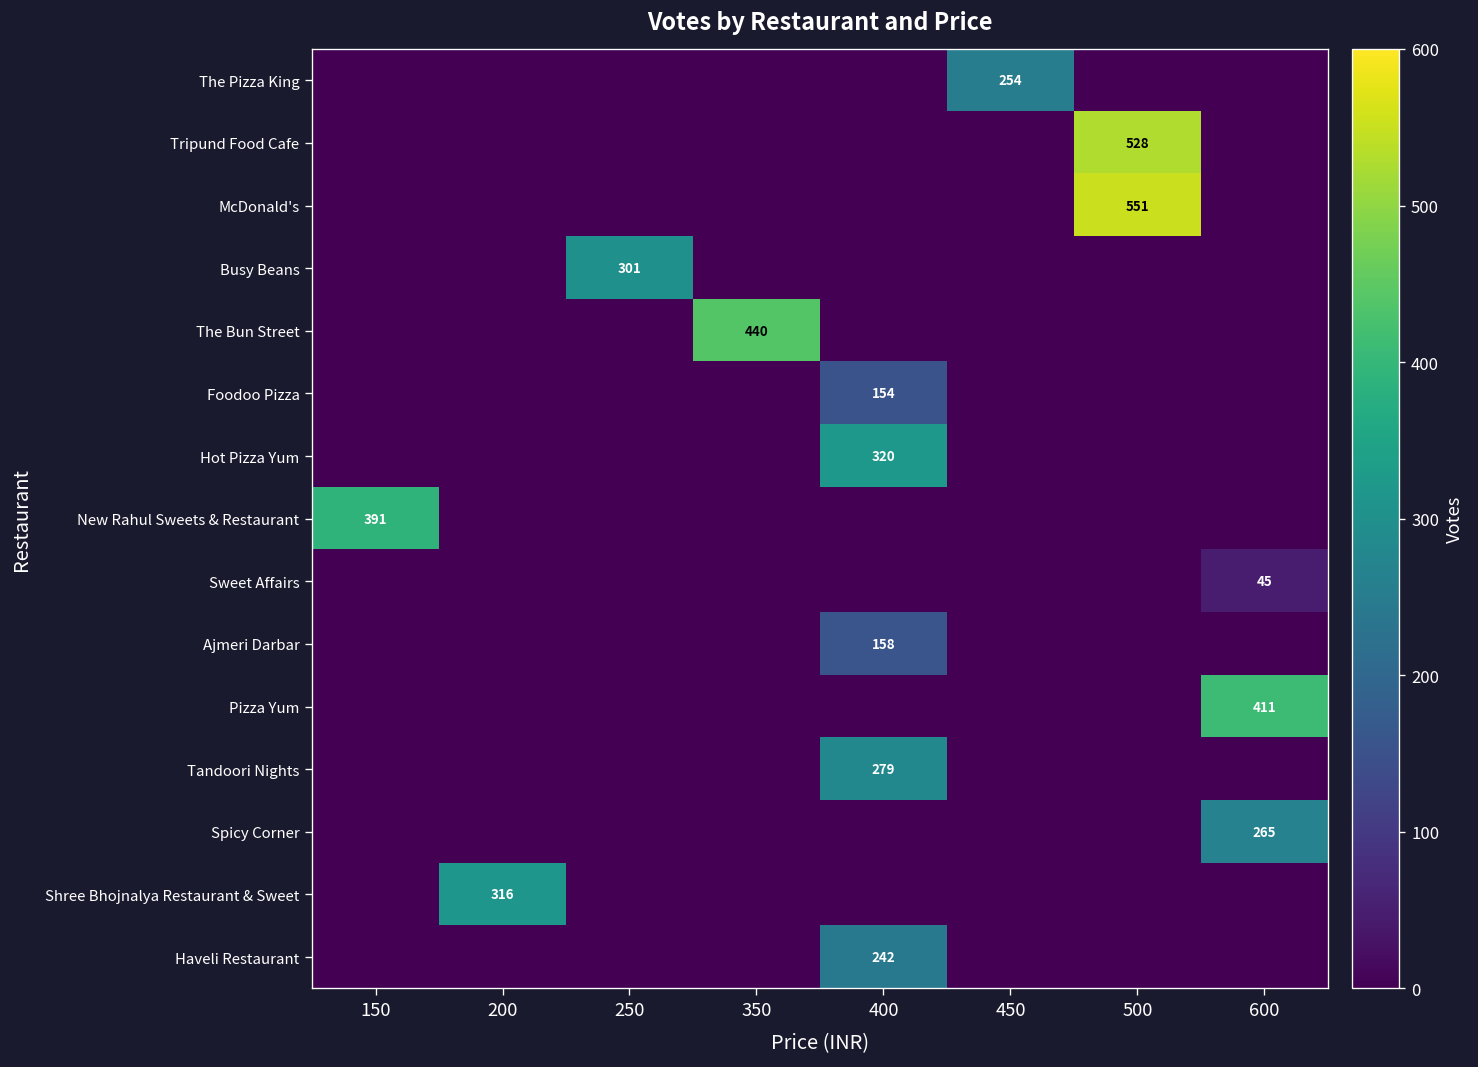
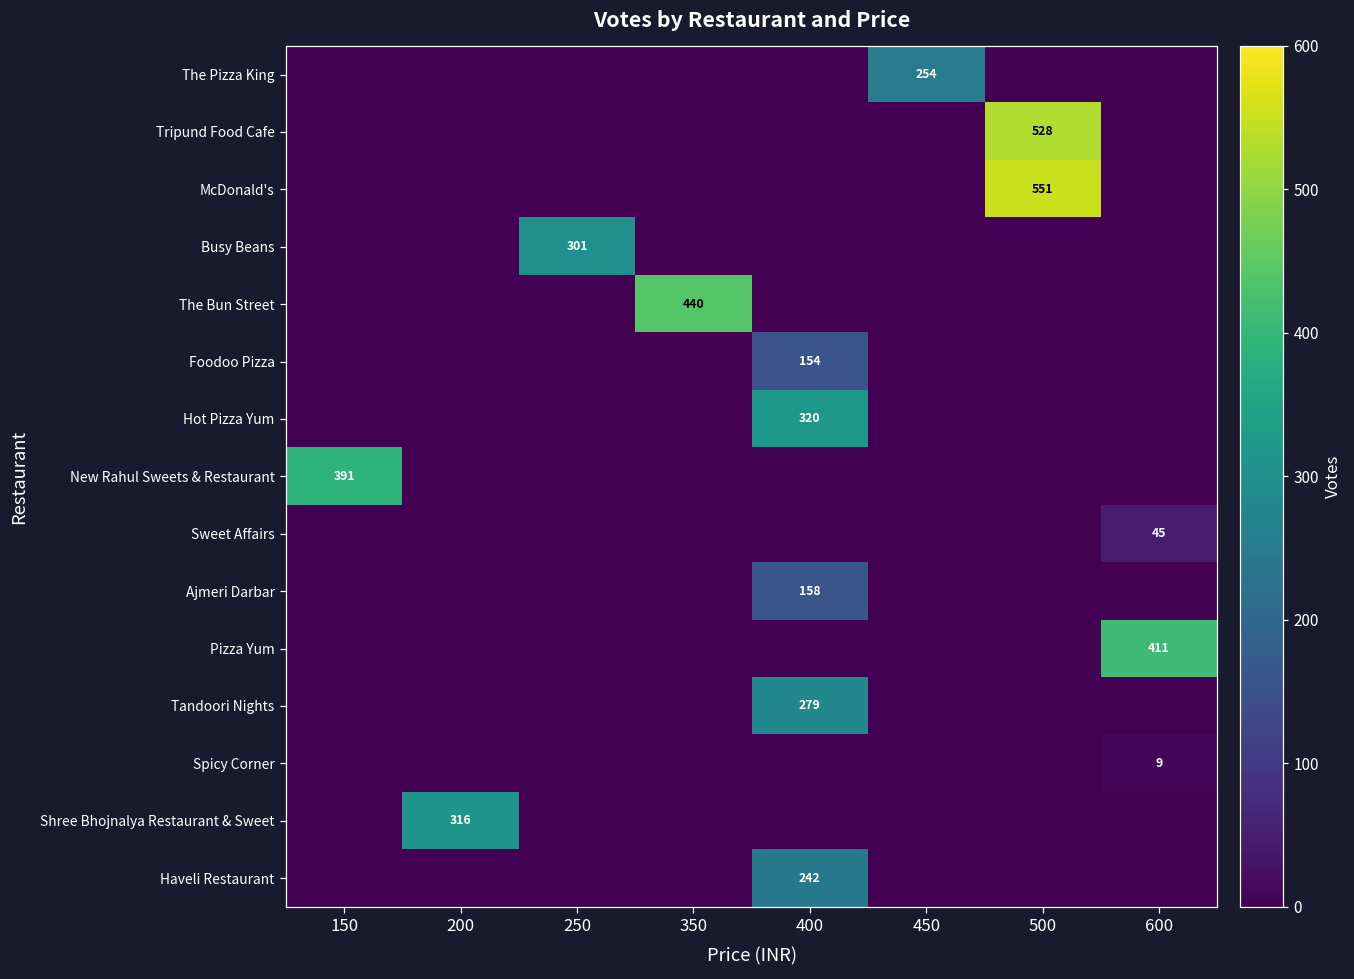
  {
    "The Pizza King": {
      "450": 254
    },
    "Tripund Food Cafe": {
      "500": 528
    },
    "McDonald's": {
      "500": 551
    },
    "Busy Beans": {
      "250": 301
    },
    "The Bun Street": {
      "350": 440
    },
    "Foodoo Pizza": {
      "400": 154
    },
    "Hot Pizza Yum": {
      "400": 320
    },
    "New Rahul Sweets & Restaurant": {
      "150": 391
    },
    "Sweet Affairs": {
      "600": 45
    },
    "Ajmeri Darbar": {
      "400": 158
    },
    "Pizza Yum": {
      "600": 411
    },
    "Tandoori Nights": {
      "400": 279
    },
    "Spicy Corner": {
-     "600": 265
+     "600": 9
    },
    "Shree Bhojnalya Restaurant & Sweet": {
      "200": 316
    },
    "Haveli Restaurant": {
      "400": 242
    }
  }
